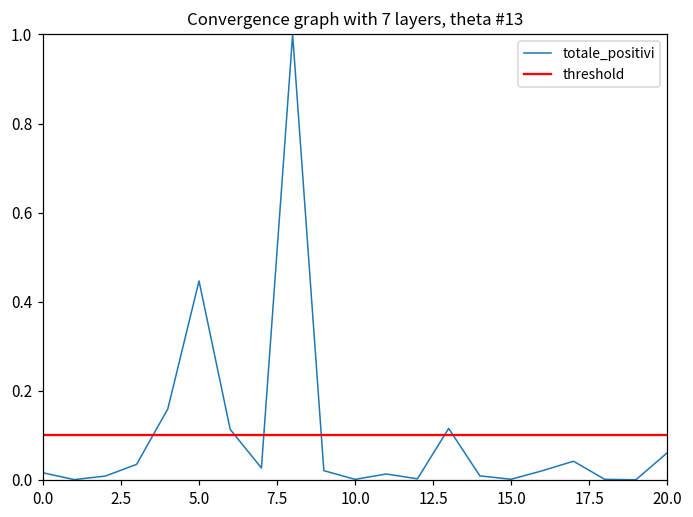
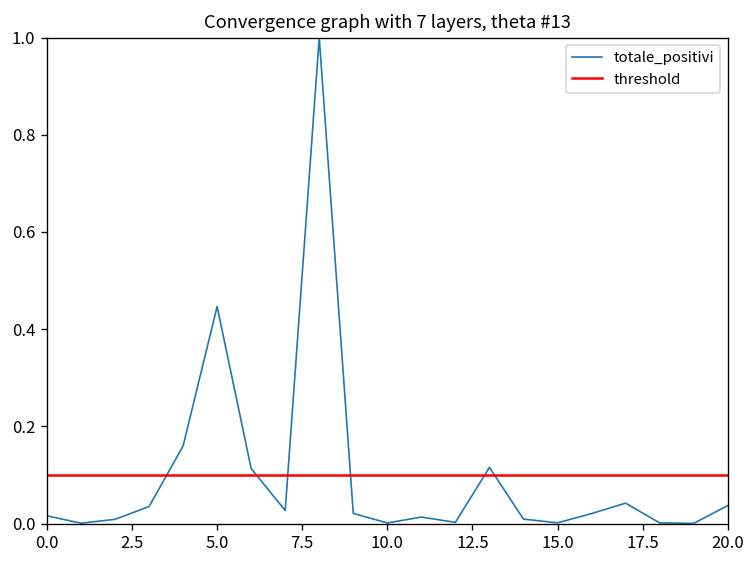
  {
    "0.0": 0.02,
    "5.0": 0.45,
    "10.0": 0.00,
    "15.0": 0.00,
-   "20.0": 0.06
+   "20.0": 0.04
  }
